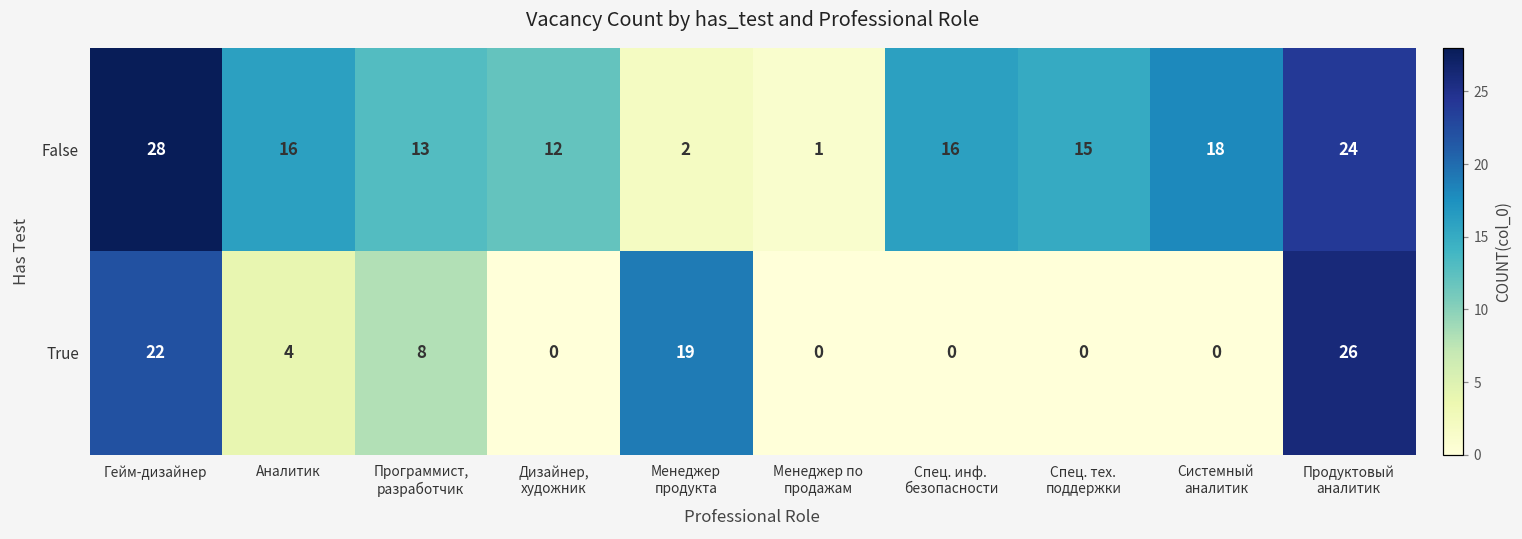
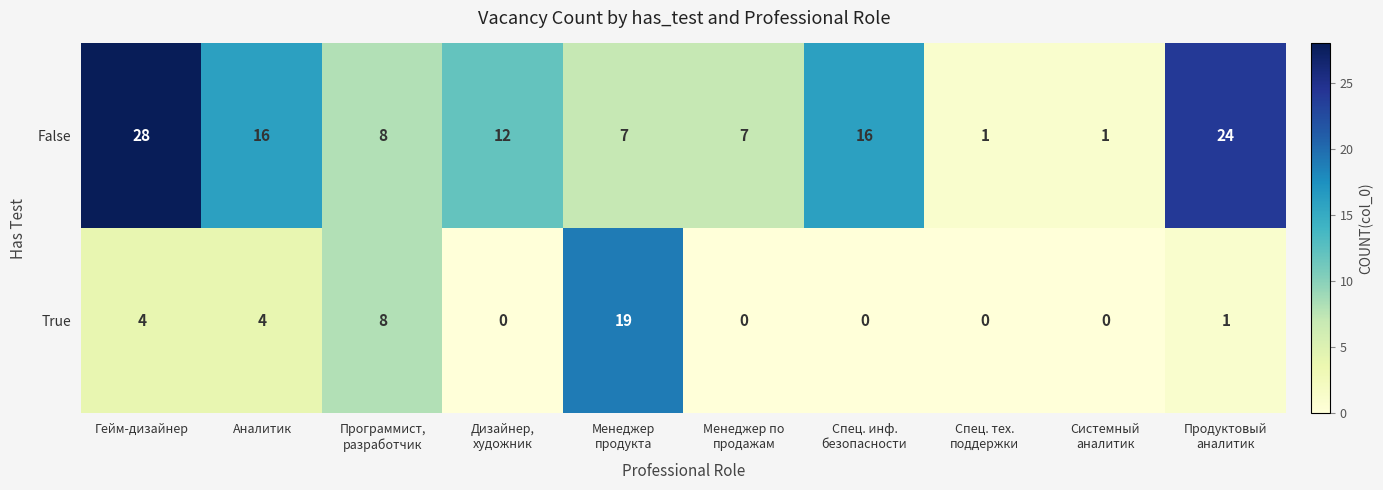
  {
    "False": {
      "Гейм-дизайнер": 28,
      "Аналитик": 16,
-     "Программист, разработчик": 13,
+     "Программист, разработчик": 8,
      "Дизайнер, художник": 12,
-     "Менеджер продукта": 2,
-     "Менеджер по продажам": 1,
+     "Менеджер продукта": 7,
+     "Менеджер по продажам": 7,
      "Спец. инф. безопасности": 16,
-     "Спец. тех. поддержки": 15,
-     "Системный аналитик": 18,
+     "Спец. тех. поддержки": 1,
+     "Системный аналитик": 1,
      "Продуктовый аналитик": 24
    },
    "True": {
-     "Гейм-дизайнер": 22,
+     "Гейм-дизайнер": 4,
      "Аналитик": 4,
      "Программист, разработчик": 8,
      "Дизайнер, художник": 0,
      "Менеджер продукта": 19,
      "Менеджер по продажам": 0,
      "Спец. инф. безопасности": 0,
      "Спец. тех. поддержки": 0,
      "Системный аналитик": 0,
-     "Продуктовый аналитик": 26
+     "Продуктовый аналитик": 1
    }
  }
